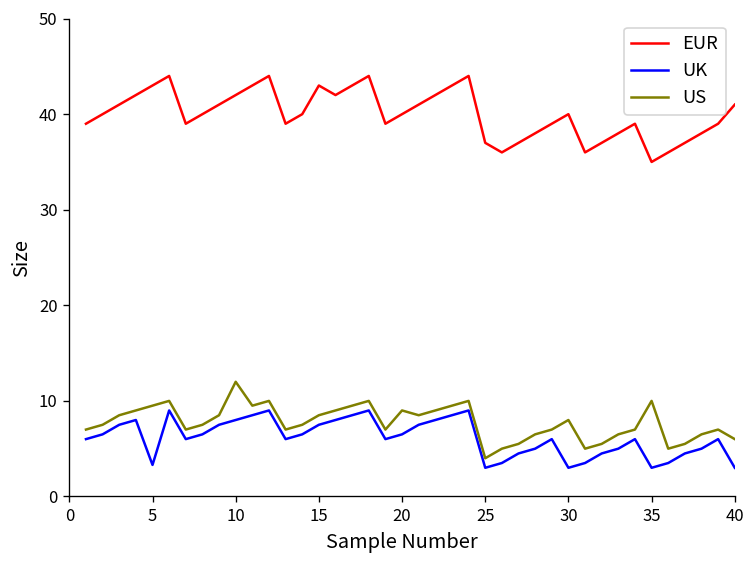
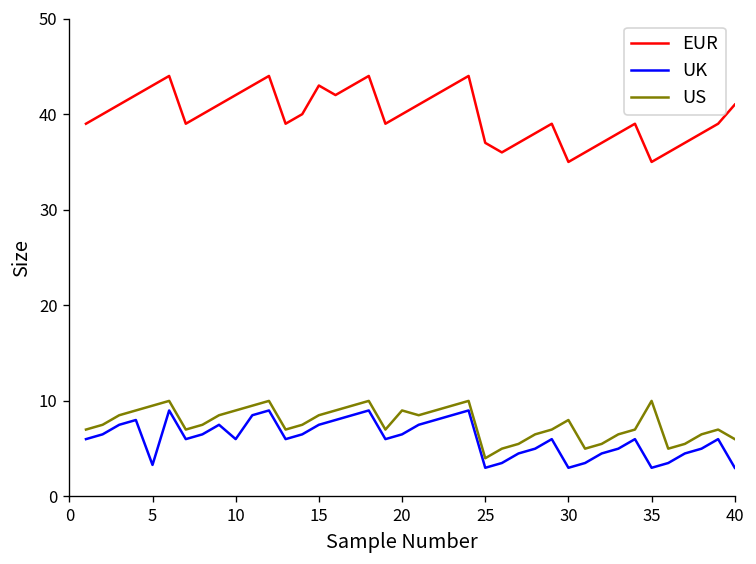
  {
    "EUR": {
      "5": 43,
      "10": 42,
      "15": 43,
      "20": 40,
      "25": 37,
-     "30": 40,
+     "30": 35,
      "35": 35,
      "40": 41
    },
    "UK": {
      "5": 3,
-     "10": 8,
+     "10": 6,
      "15": 8,
      "20": 7,
      "25": 3,
      "30": 3,
      "35": 3,
      "40": 3
    },
    "US": {
      "5": 10,
-     "10": 12,
+     "10": 9,
      "15": 9,
      "20": 9,
      "25": 4,
      "30": 8,
      "35": 10,
      "40": 6
    }
  }
